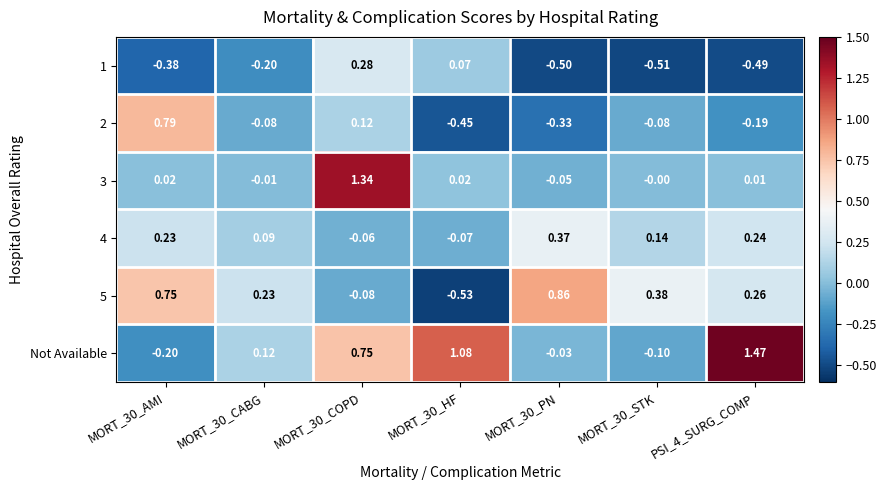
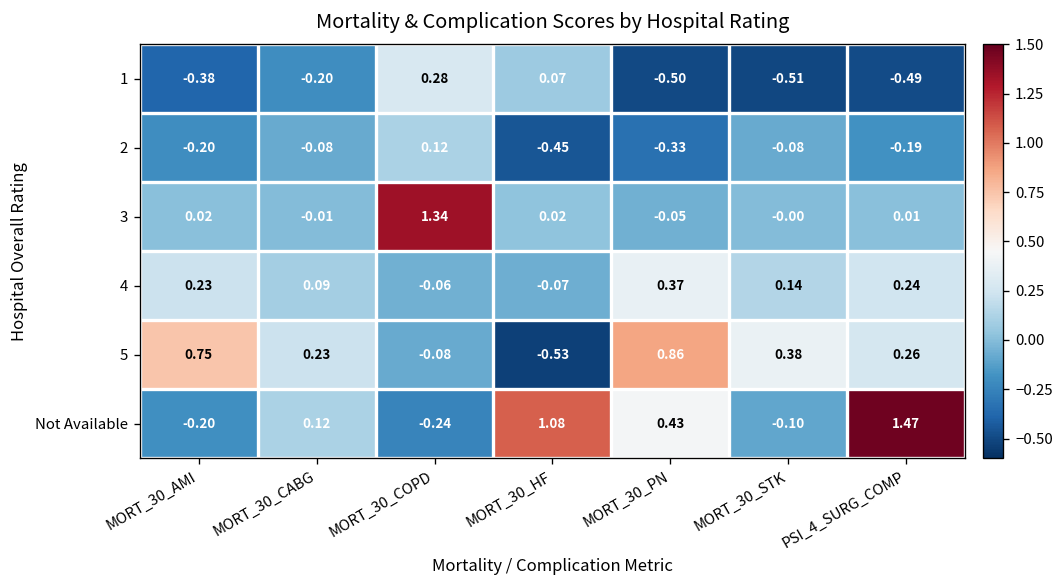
  {
    "1": {
      "MORT_30_AMI": -0.38,
      "MORT_30_CABG": -0.20,
      "MORT_30_COPD": 0.28,
      "MORT_30_HF": 0.07,
      "MORT_30_PN": -0.50,
      "MORT_30_STK": -0.51,
      "PSI_4_SURG_COMP": -0.49
    },
    "2": {
-     "MORT_30_AMI": 0.79,
+     "MORT_30_AMI": -0.20,
      "MORT_30_CABG": -0.08,
      "MORT_30_COPD": 0.12,
      "MORT_30_HF": -0.45,
      "MORT_30_PN": -0.33,
      "MORT_30_STK": -0.08,
      "PSI_4_SURG_COMP": -0.19
    },
    "3": {
      "MORT_30_AMI": 0.02,
      "MORT_30_CABG": -0.01,
      "MORT_30_COPD": 1.34,
      "MORT_30_HF": 0.02,
      "MORT_30_PN": -0.05,
      "MORT_30_STK": -0.00,
      "PSI_4_SURG_COMP": 0.01
    },
    "4": {
      "MORT_30_AMI": 0.23,
      "MORT_30_CABG": 0.09,
      "MORT_30_COPD": -0.06,
      "MORT_30_HF": -0.07,
      "MORT_30_PN": 0.37,
      "MORT_30_STK": 0.14,
      "PSI_4_SURG_COMP": 0.24
    },
    "5": {
      "MORT_30_AMI": 0.75,
      "MORT_30_CABG": 0.23,
      "MORT_30_COPD": -0.08,
      "MORT_30_HF": -0.53,
      "MORT_30_PN": 0.86,
      "MORT_30_STK": 0.38,
      "PSI_4_SURG_COMP": 0.26
    },
    "Not Available": {
      "MORT_30_AMI": -0.20,
      "MORT_30_CABG": 0.12,
-     "MORT_30_COPD": 0.75,
+     "MORT_30_COPD": -0.24,
      "MORT_30_HF": 1.08,
-     "MORT_30_PN": -0.03,
+     "MORT_30_PN": 0.43,
      "MORT_30_STK": -0.10,
      "PSI_4_SURG_COMP": 1.47
    }
  }
